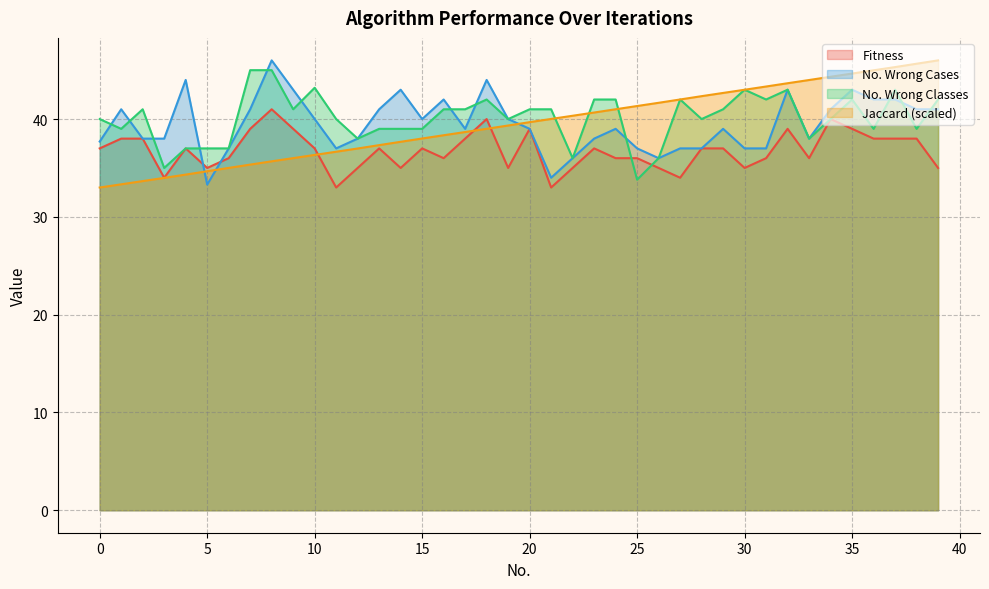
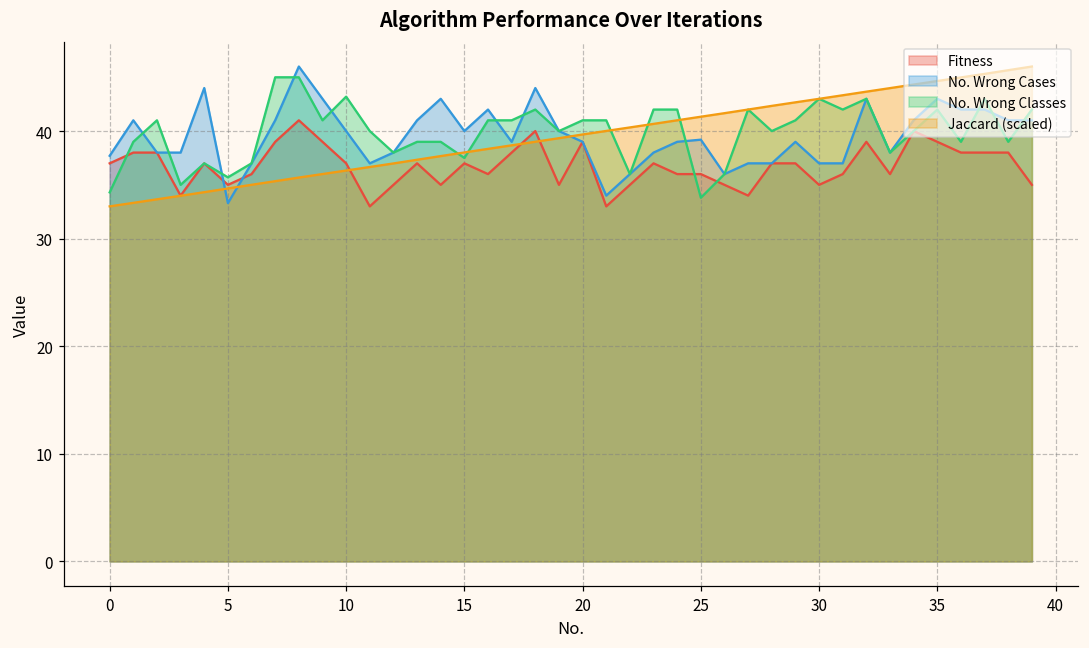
  {
    "No. Wrong Cases": {
      "0": 38,
      "5": 33,
      "10": 40,
      "15": 40,
-     "25": 37,
+     "25": 39,
      "30": 37
    },
    "No. Wrong Classes": {
-     "0": 40,
-     "5": 37,
+     "0": 34,
+     "5": 36,
      "10": 43,
-     "15": 39,
+     "15": 38,
      "20": 41,
      "25": 34
    }
  }
